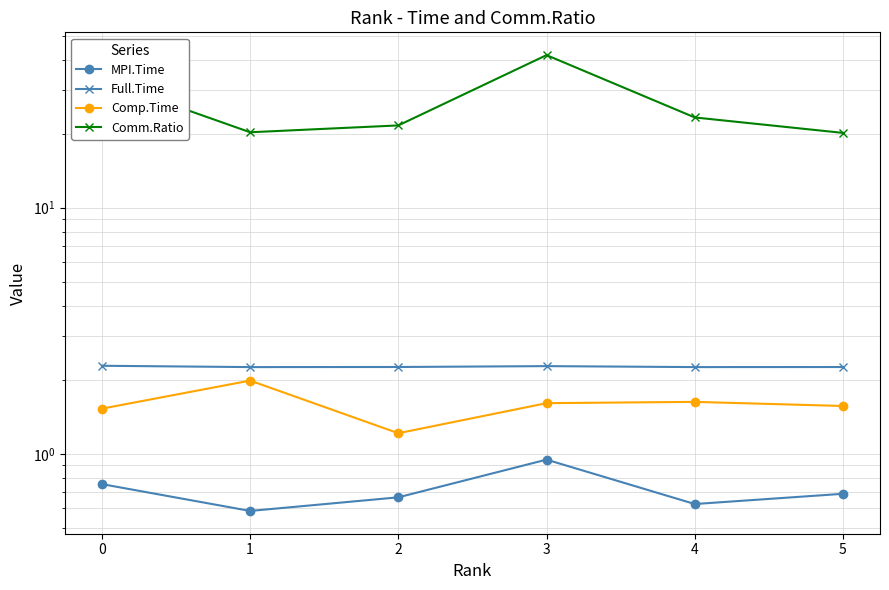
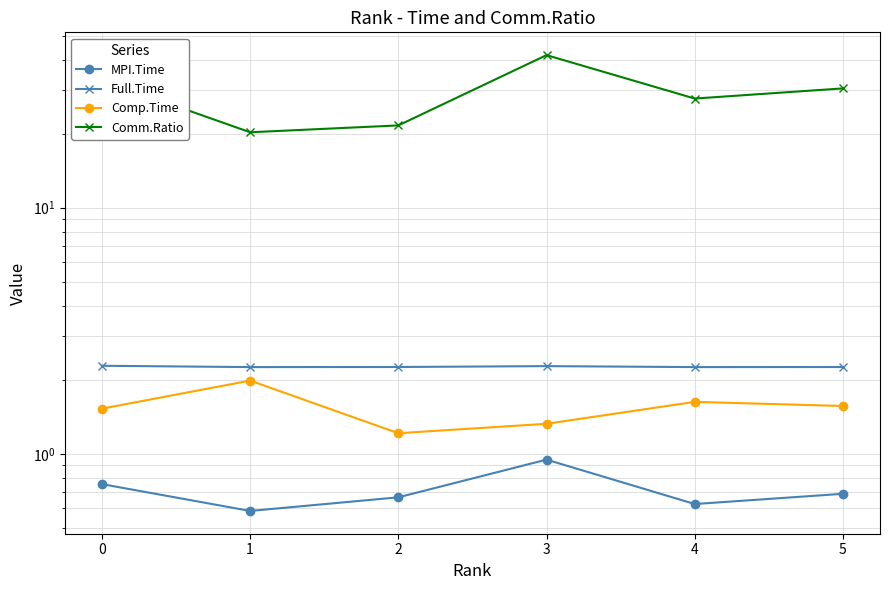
  {
    "Comp.Time": {
      "0": 1.5,
      "1": 2.0,
      "2": 1.2,
-     "3": 1.6,
+     "3": 1.3,
      "4": 1.6,
      "5": 1.6
    },
    "Comm.Ratio": {
      "1": 20,
      "2": 22,
      "3": 42,
-     "4": 23,
-     "5": 20
+     "4": 28,
+     "5": 31
    }
  }
